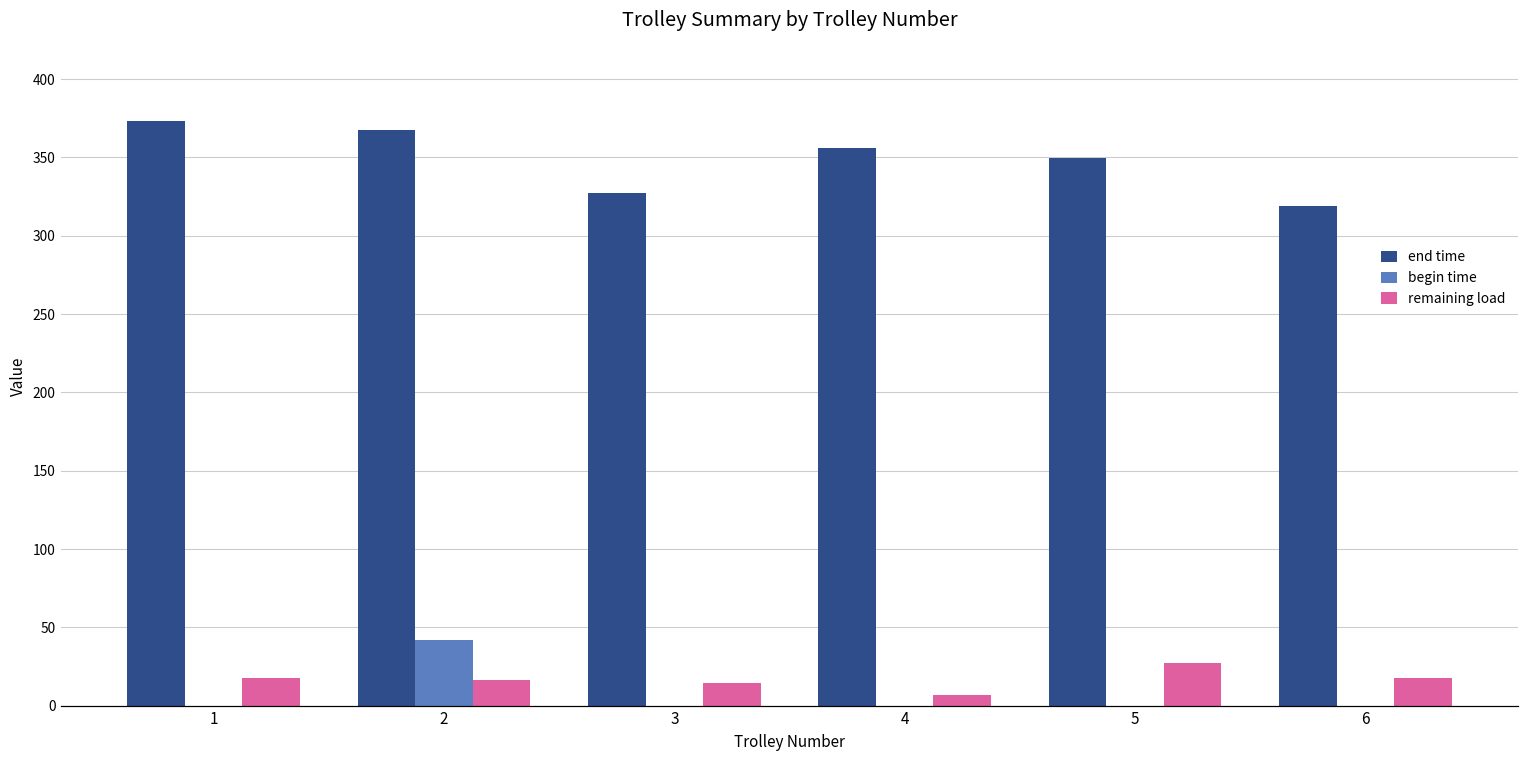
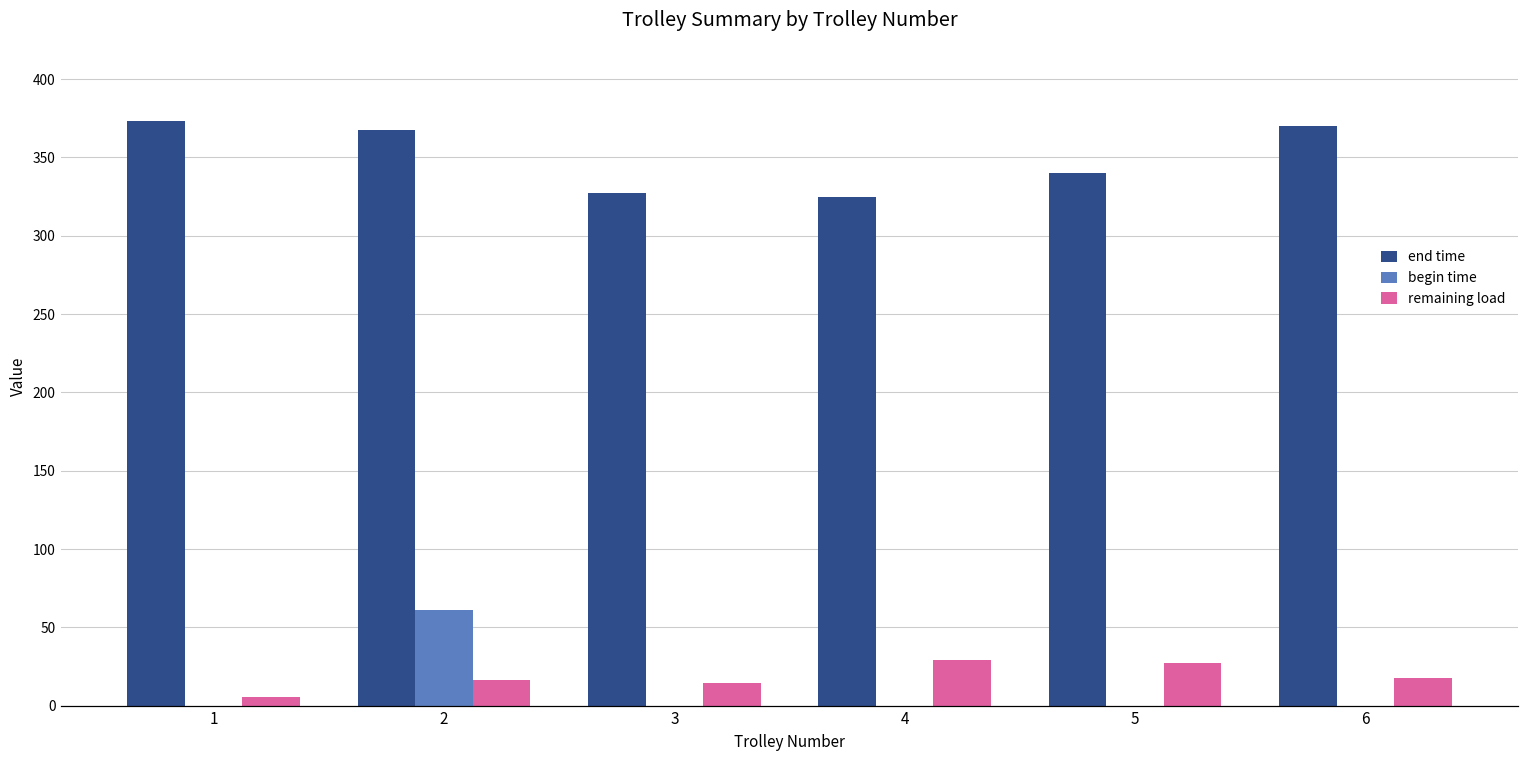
  {
    "end time": {
      "1": 373,
      "2": 368,
      "3": 327,
-     "4": 356,
-     "5": 350,
-     "6": 319
+     "4": 325,
+     "5": 340,
+     "6": 370
    },
    "begin time": {
      "1": 0,
-     "2": 42,
+     "2": 61,
      "3": 0,
      "4": 0,
      "5": 0,
      "6": 0
    },
    "remaining load": {
-     "1": 18,
+     "1": 6,
      "2": 16,
      "3": 15,
-     "4": 7,
+     "4": 29,
      "5": 27,
      "6": 18
    }
  }
